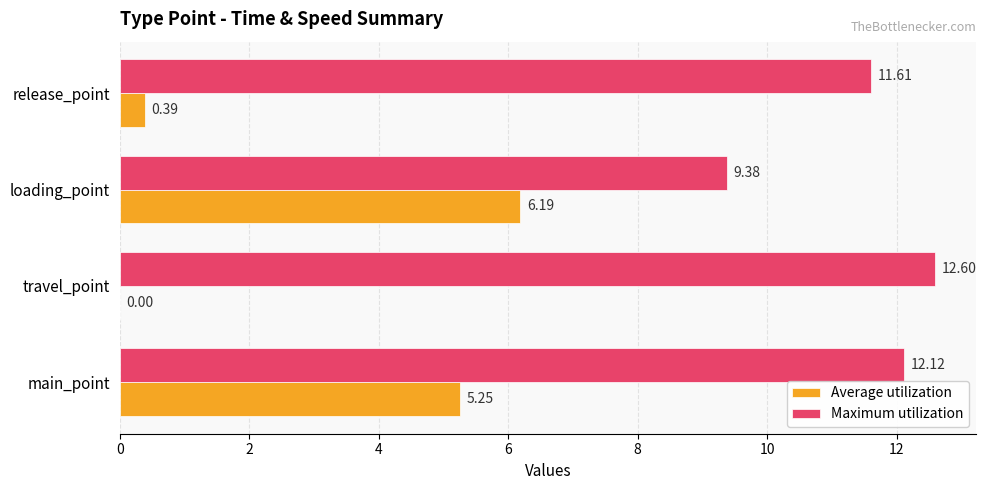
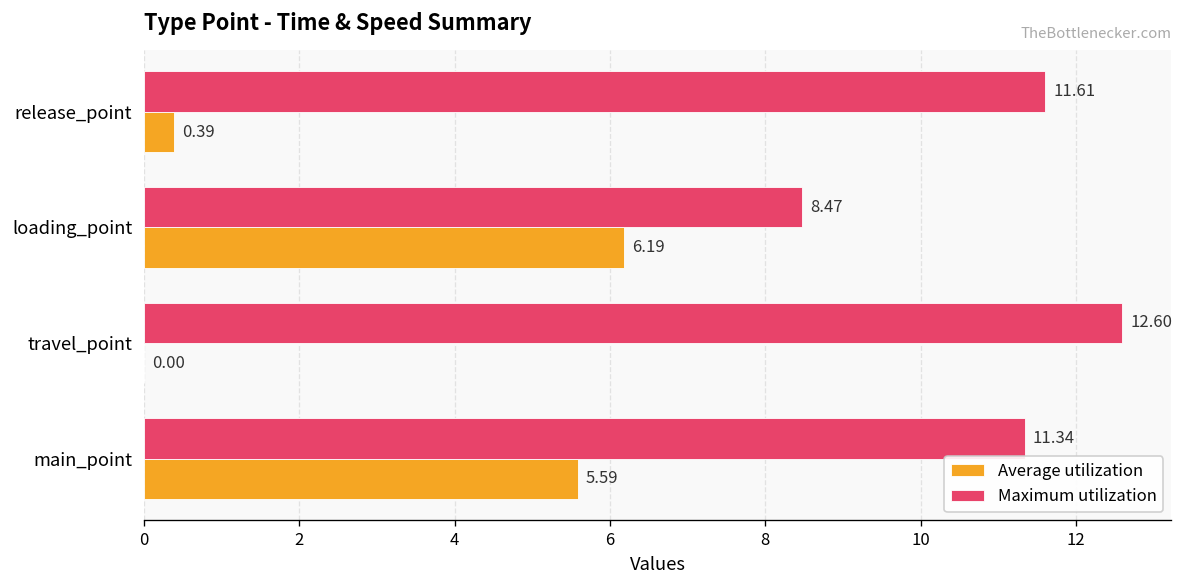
  {
    "Average utilization": {
      "release_point": 0.39,
      "loading_point": 6.19,
      "travel_point": 0.00,
-     "main_point": 5.25
+     "main_point": 5.59
    },
    "Maximum utilization": {
      "release_point": 11.61,
-     "loading_point": 9.38,
+     "loading_point": 8.47,
      "travel_point": 12.60,
-     "main_point": 12.12
+     "main_point": 11.34
    }
  }
